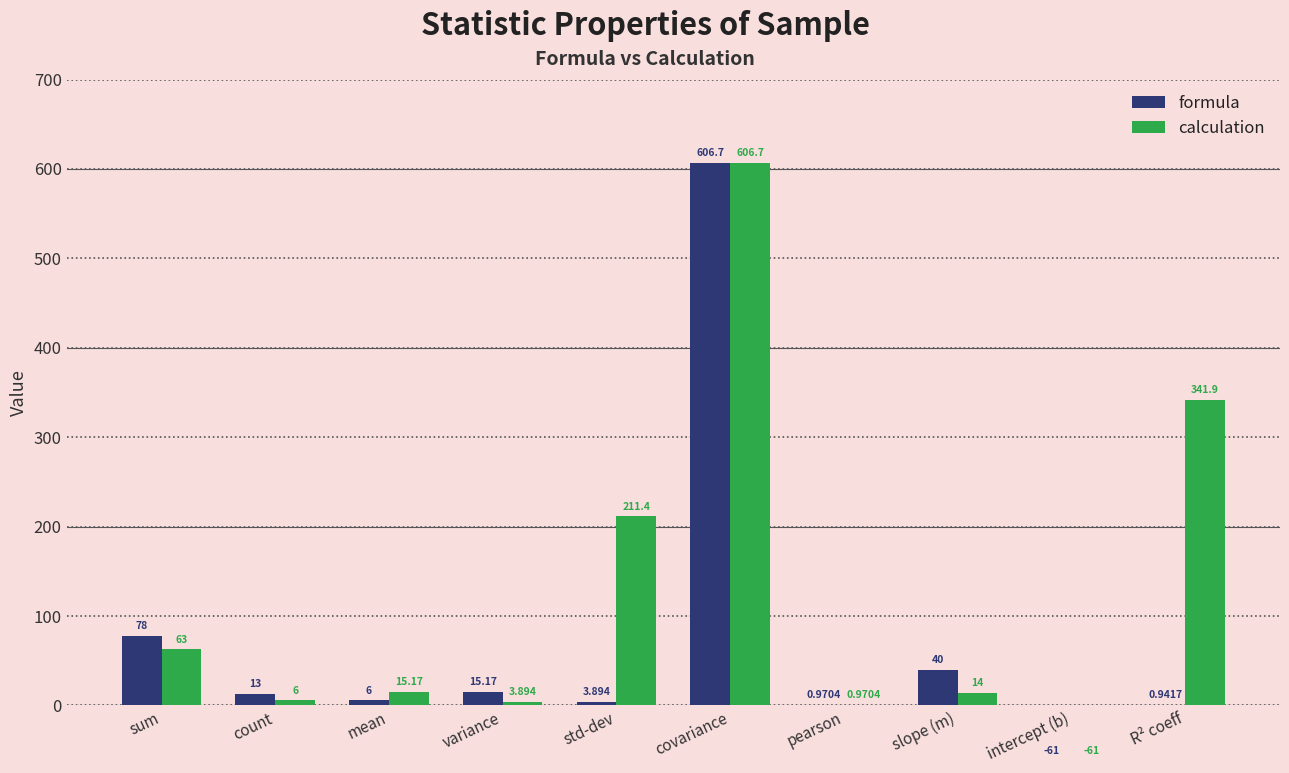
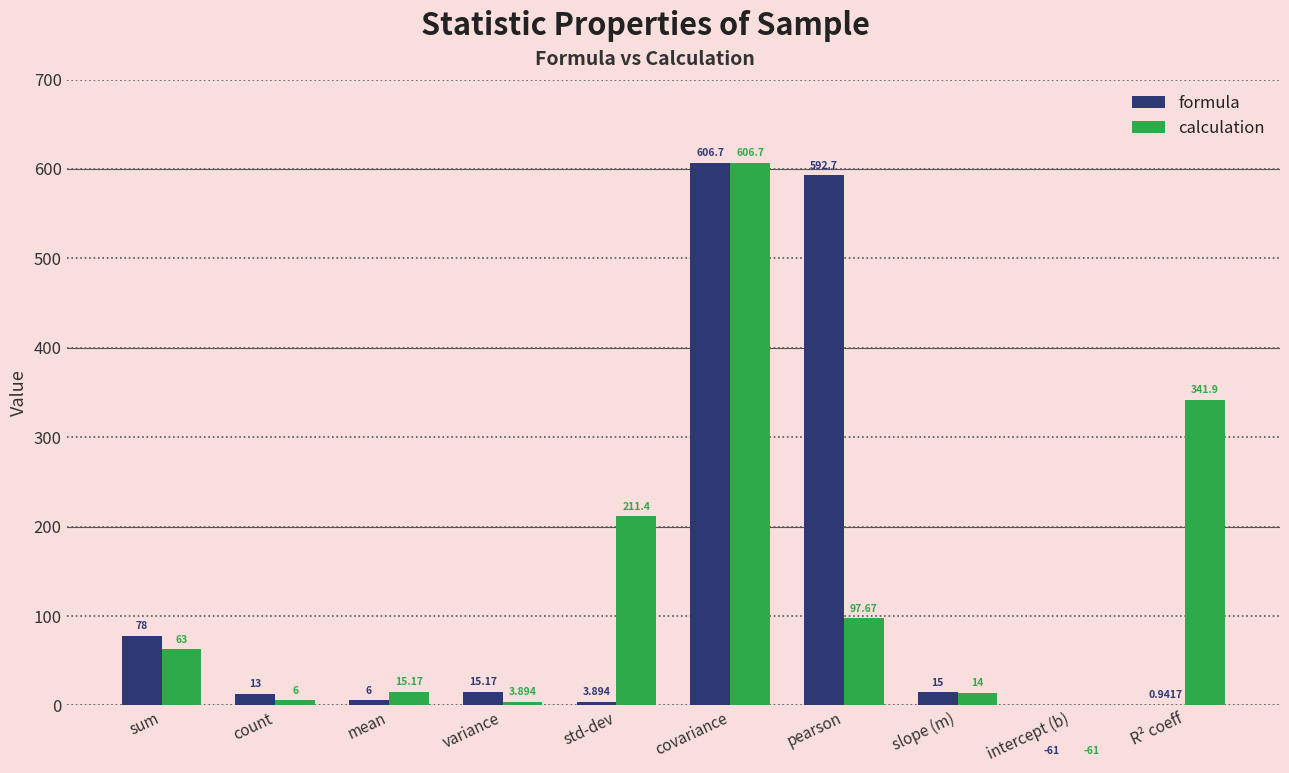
  {
    "formula": {
      "sum": 78,
      "count": 13,
      "mean": 6,
      "variance": 15.17,
      "std-dev": 3.894,
      "covariance": 606.7,
-     "pearson": 0.9704,
-     "slope (m)": 40,
+     "pearson": 592.7,
+     "slope (m)": 15,
      "R² coeff": 0.9417
    },
    "calculation": {
      "sum": 63,
      "count": 6,
      "mean": 15.17,
      "variance": 3.894,
      "std-dev": 211.4,
      "covariance": 606.7,
-     "pearson": 0.9704,
+     "pearson": 97.67,
      "slope (m)": 14,
      "R² coeff": 341.9
    }
  }
